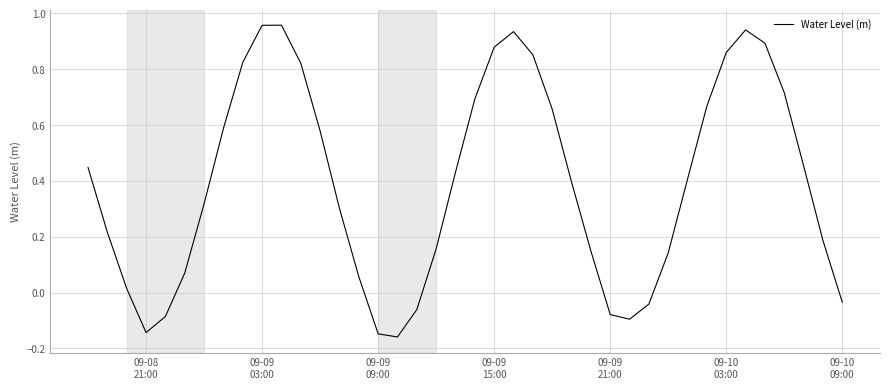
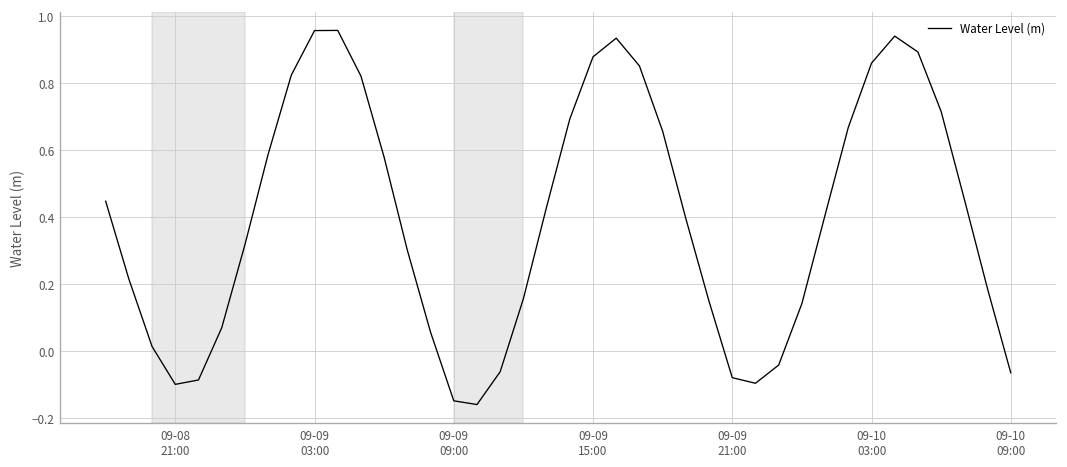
  {
-   "09-08 21:00": -0.14,
+   "09-08 21:00": -0.10,
    "09-09 03:00": 0.96,
    "09-09 09:00": -0.15,
    "09-09 15:00": 0.88,
    "09-09 21:00": -0.08,
    "09-10 03:00": 0.86,
-   "09-10 09:00": -0.03
+   "09-10 09:00": -0.06
  }
